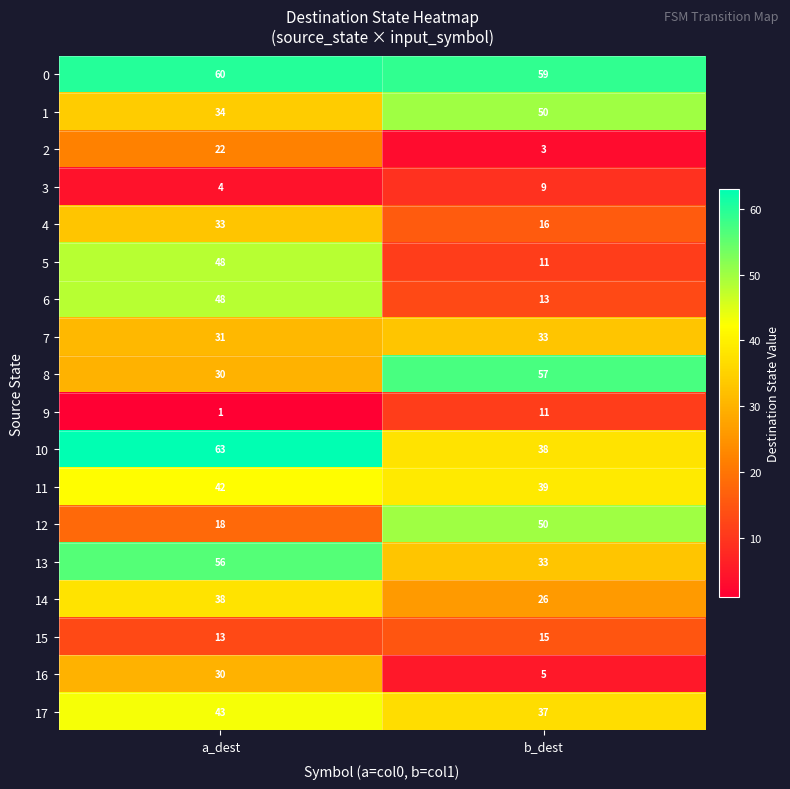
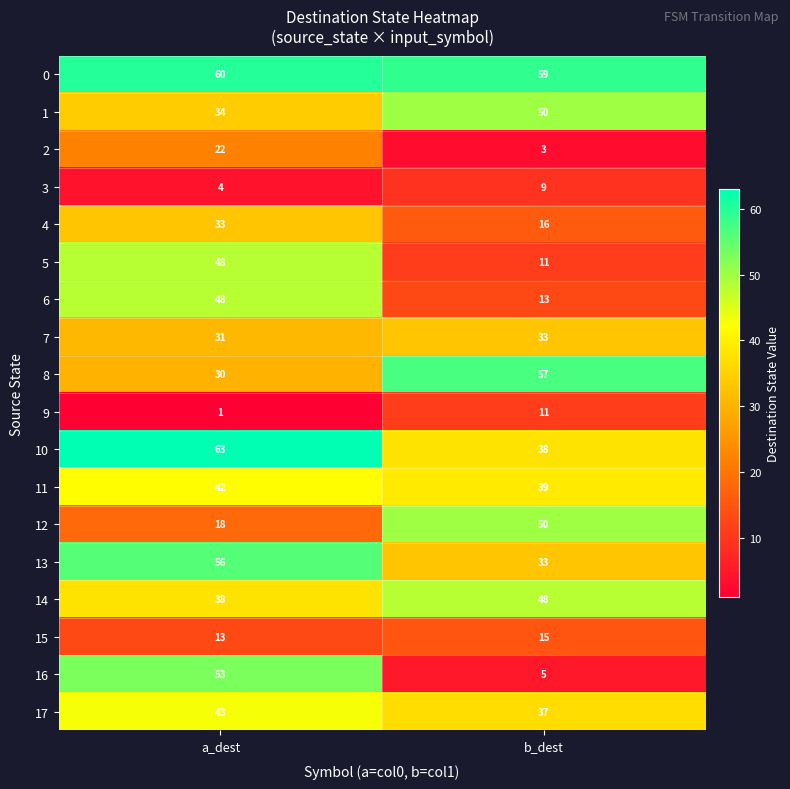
  {
    "0": {
      "a_dest": 60,
      "b_dest": 59
    },
    "1": {
      "a_dest": 34,
      "b_dest": 50
    },
    "2": {
      "a_dest": 22,
      "b_dest": 3
    },
    "3": {
      "a_dest": 4,
      "b_dest": 9
    },
    "4": {
      "a_dest": 33,
      "b_dest": 16
    },
    "5": {
      "a_dest": 48,
      "b_dest": 11
    },
    "6": {
      "a_dest": 48,
      "b_dest": 13
    },
    "7": {
      "a_dest": 31,
      "b_dest": 33
    },
    "8": {
      "a_dest": 30,
      "b_dest": 57
    },
    "9": {
      "a_dest": 1,
      "b_dest": 11
    },
    "10": {
      "a_dest": 63,
      "b_dest": 38
    },
    "11": {
      "a_dest": 42,
      "b_dest": 39
    },
    "12": {
      "a_dest": 18,
      "b_dest": 50
    },
    "13": {
      "a_dest": 56,
      "b_dest": 33
    },
    "14": {
      "a_dest": 38,
-     "b_dest": 26
+     "b_dest": 48
    },
    "15": {
      "a_dest": 13,
      "b_dest": 15
    },
    "16": {
-     "a_dest": 30,
+     "a_dest": 53,
      "b_dest": 5
    },
    "17": {
      "a_dest": 43,
      "b_dest": 37
    }
  }
